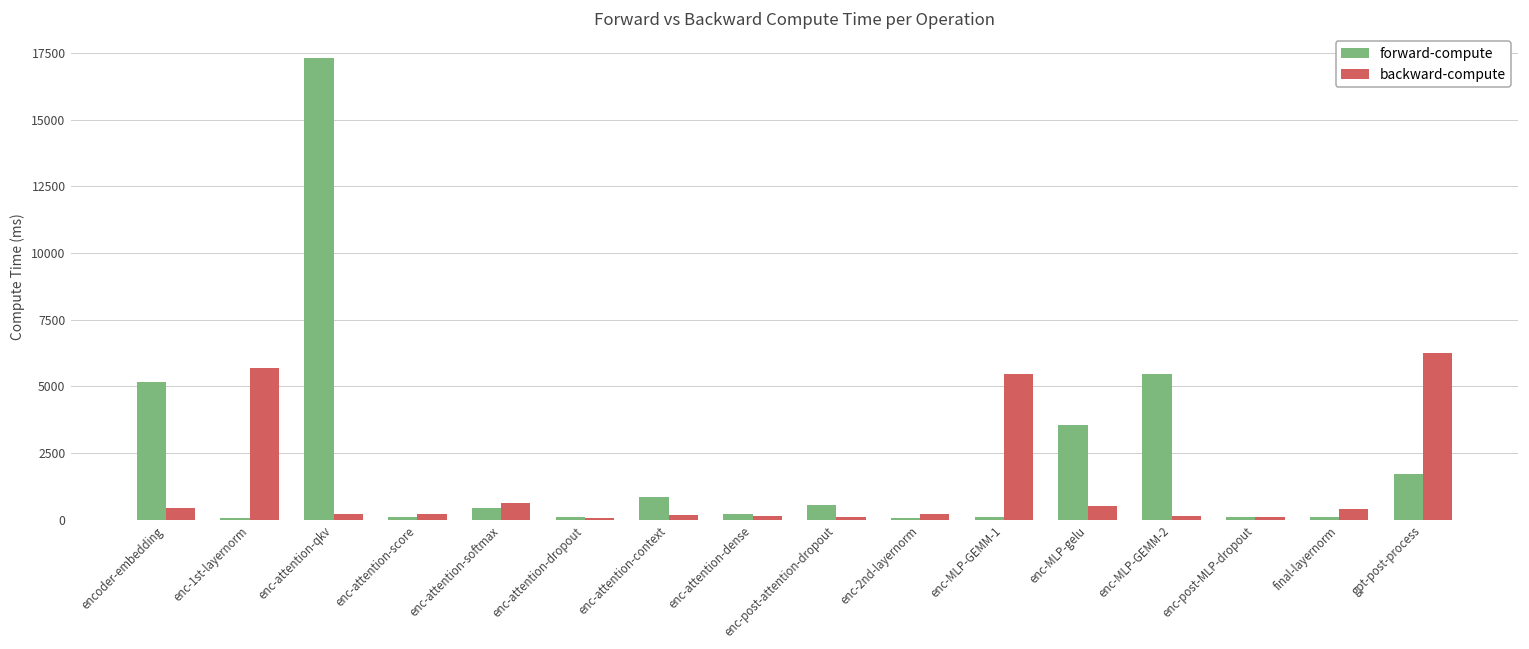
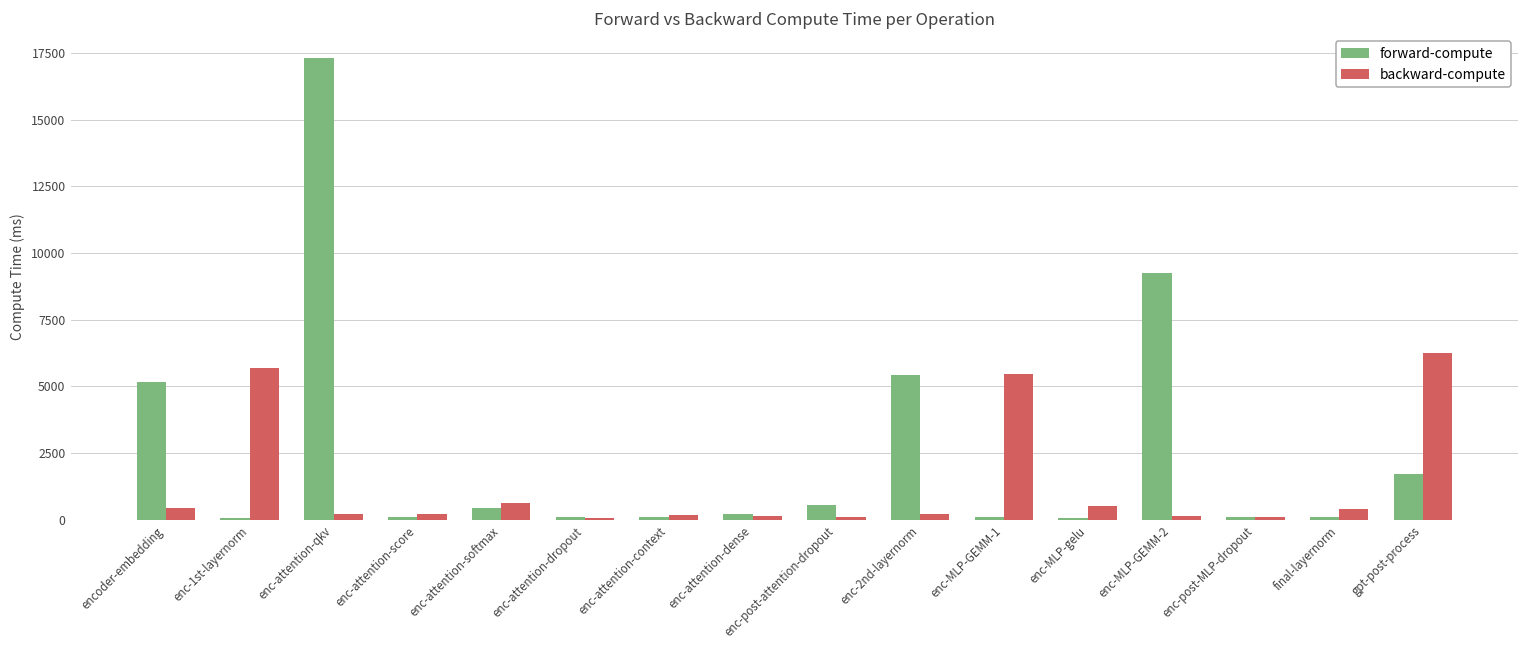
  {
    "forward-compute": {
      "encoder-embedding": 5200,
      "enc-attention-qkv": 17300,
      "enc-attention-softmax": 400,
-     "enc-attention-context": 900,
+     "enc-attention-context": 100,
      "enc-attention-dense": 200,
      "enc-post-attention-dropout": 600,
-     "enc-2nd-layernorm": 100,
-     "enc-MLP-gelu": 3600,
-     "enc-MLP-GEMM-2": 5500,
+     "enc-2nd-layernorm": 5400,
+     "enc-MLP-gelu": 100,
+     "enc-MLP-GEMM-2": 9300,
      "gpt-post-process": 1700
    },
    "backward-compute": {
      "encoder-embedding": 500,
      "enc-1st-layernorm": 5700,
      "enc-attention-qkv": 200,
      "enc-attention-score": 200,
      "enc-attention-softmax": 600,
      "enc-attention-context": 200,
      "enc-attention-dense": 100,
      "enc-post-attention-dropout": 100,
      "enc-2nd-layernorm": 200,
      "enc-MLP-GEMM-1": 5500,
      "enc-MLP-gelu": 500,
      "enc-MLP-GEMM-2": 100,
      "enc-post-MLP-dropout": 100,
      "final-layernorm": 400,
      "gpt-post-process": 6200
    }
  }
